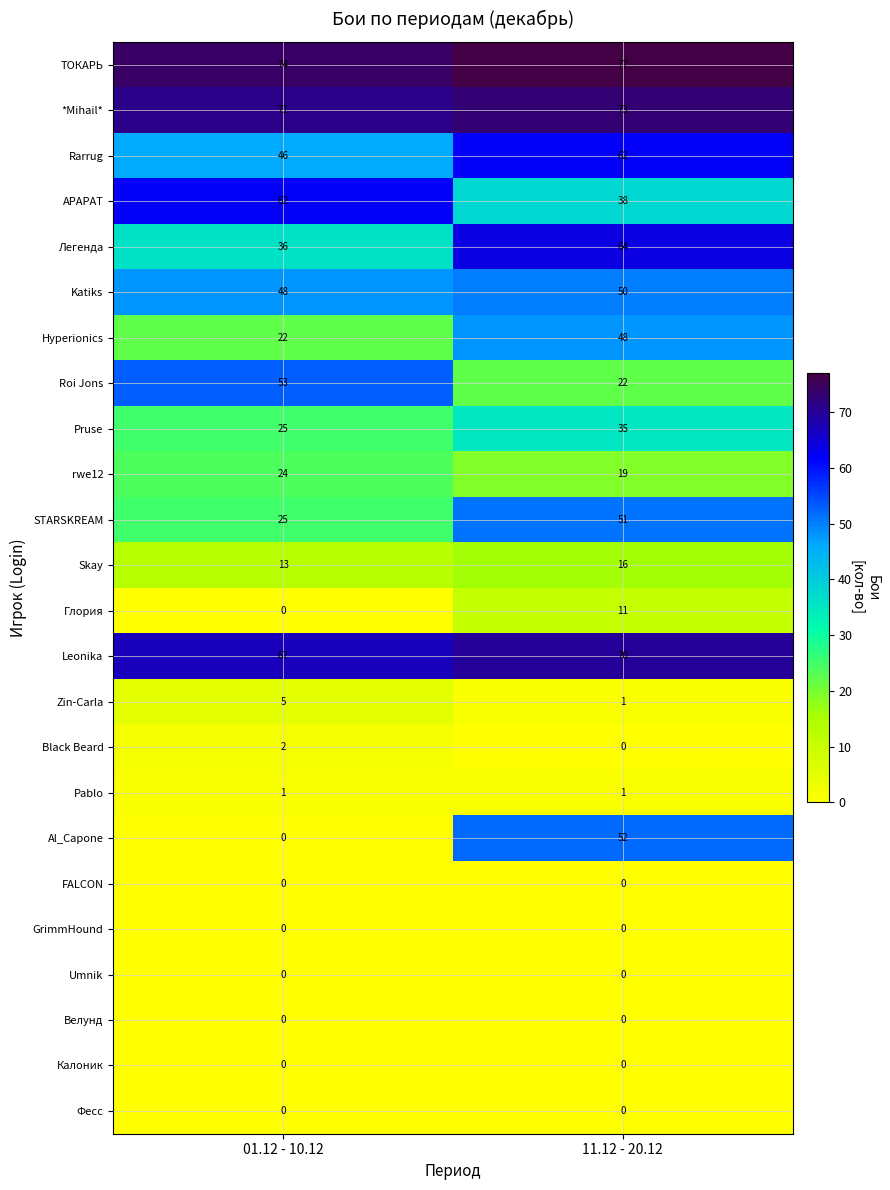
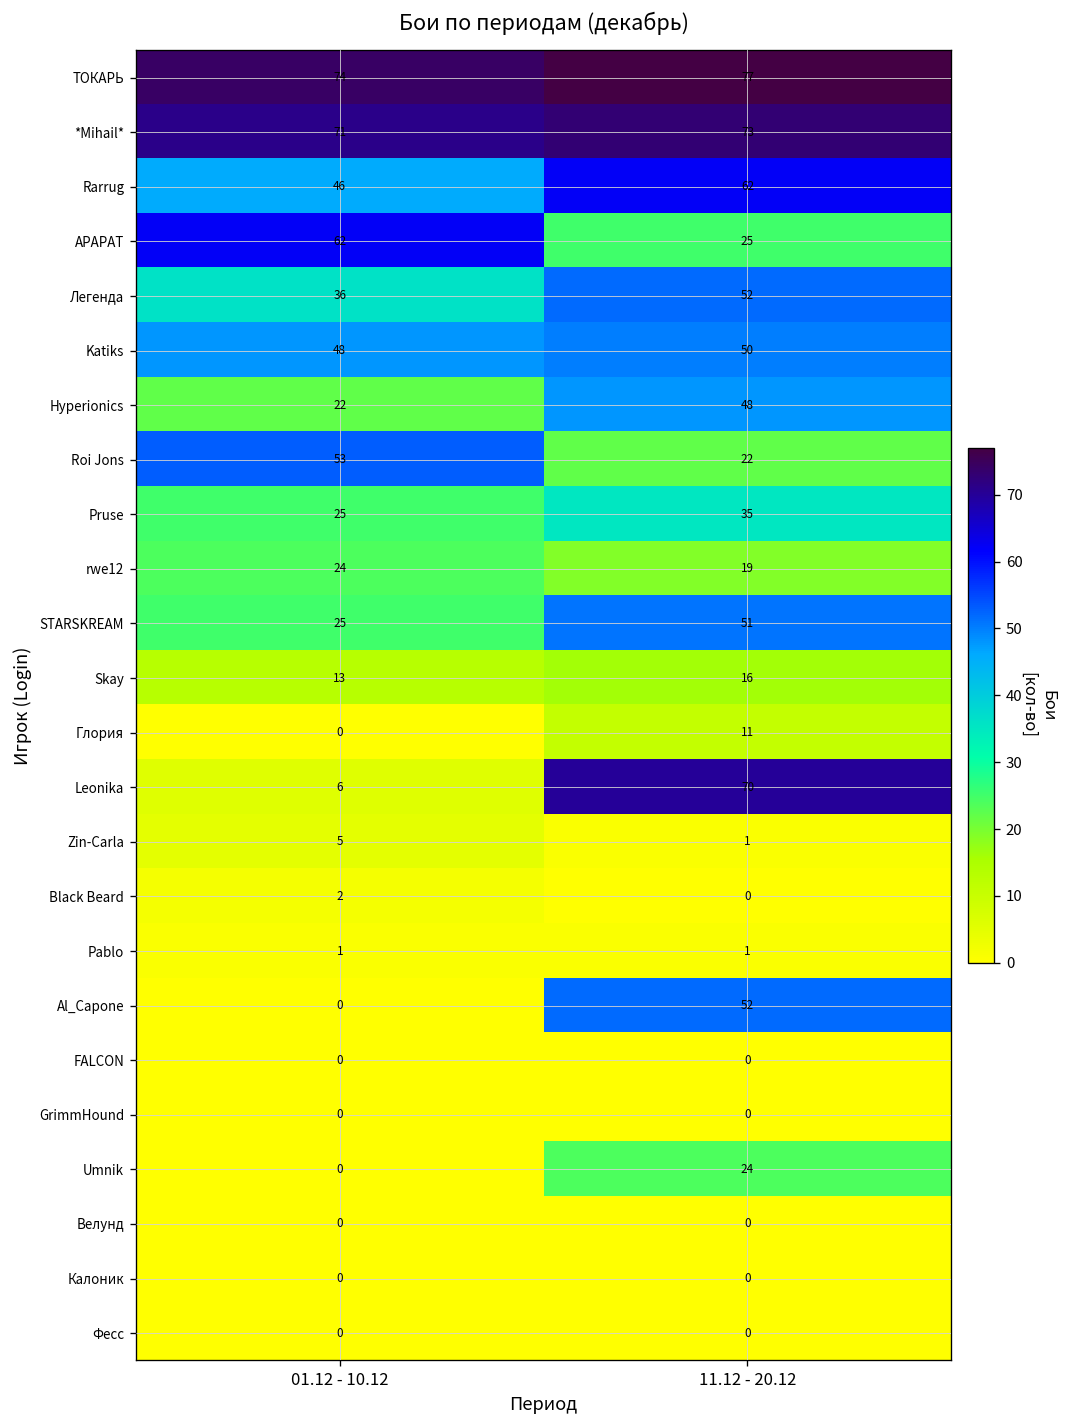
  {
    "ТОКАРЬ": {
      "01.12 - 10.12": 74,
      "11.12 - 20.12": 77
    },
    "*Mihail*": {
      "01.12 - 10.12": 71,
      "11.12 - 20.12": 73
    },
    "Rarrug": {
      "01.12 - 10.12": 46,
      "11.12 - 20.12": 62
    },
    "АРАРАТ": {
      "01.12 - 10.12": 62,
-     "11.12 - 20.12": 38
+     "11.12 - 20.12": 25
    },
    "Легенда": {
      "01.12 - 10.12": 36,
-     "11.12 - 20.12": 64
+     "11.12 - 20.12": 52
    },
    "Katiks": {
      "01.12 - 10.12": 48,
      "11.12 - 20.12": 50
    },
    "Hyperionics": {
      "01.12 - 10.12": 22,
      "11.12 - 20.12": 48
    },
    "Roi Jons": {
      "01.12 - 10.12": 53,
      "11.12 - 20.12": 22
    },
    "Pruse": {
      "01.12 - 10.12": 25,
      "11.12 - 20.12": 35
    },
    "rwe12": {
      "01.12 - 10.12": 24,
      "11.12 - 20.12": 19
    },
    "STARSKREAM": {
      "01.12 - 10.12": 25,
      "11.12 - 20.12": 51
    },
    "Skay": {
      "01.12 - 10.12": 13,
      "11.12 - 20.12": 16
    },
    "Глория": {
      "01.12 - 10.12": 0,
      "11.12 - 20.12": 11
    },
    "Leonika": {
-     "01.12 - 10.12": 67,
+     "01.12 - 10.12": 6,
      "11.12 - 20.12": 70
    },
    "Zin-Carla": {
      "01.12 - 10.12": 5,
      "11.12 - 20.12": 1
    },
    "Black Beard": {
      "01.12 - 10.12": 2,
      "11.12 - 20.12": 0
    },
    "Pablo": {
      "01.12 - 10.12": 1,
      "11.12 - 20.12": 1
    },
    "Al_Capone": {
      "01.12 - 10.12": 0,
      "11.12 - 20.12": 52
    },
    "FALCON": {
      "01.12 - 10.12": 0,
      "11.12 - 20.12": 0
    },
    "GrimmHound": {
      "01.12 - 10.12": 0,
      "11.12 - 20.12": 0
    },
    "Umnik": {
      "01.12 - 10.12": 0,
-     "11.12 - 20.12": 0
+     "11.12 - 20.12": 24
    },
    "Велунд": {
      "01.12 - 10.12": 0,
      "11.12 - 20.12": 0
    },
    "Калоник": {
      "01.12 - 10.12": 0,
      "11.12 - 20.12": 0
    },
    "Фесс": {
      "01.12 - 10.12": 0,
      "11.12 - 20.12": 0
    }
  }
